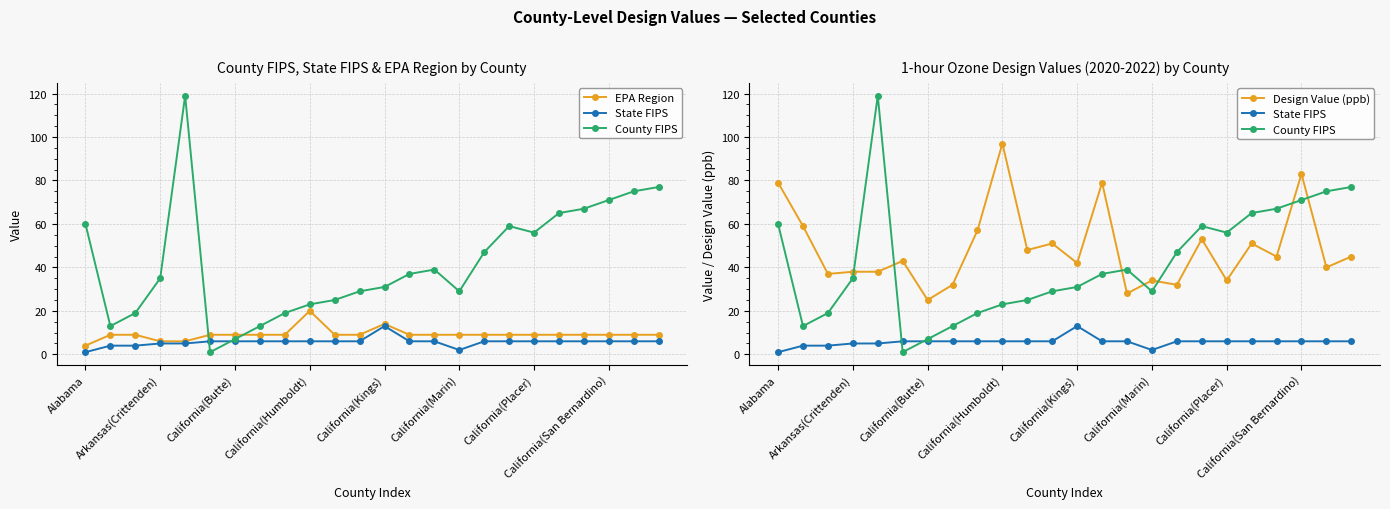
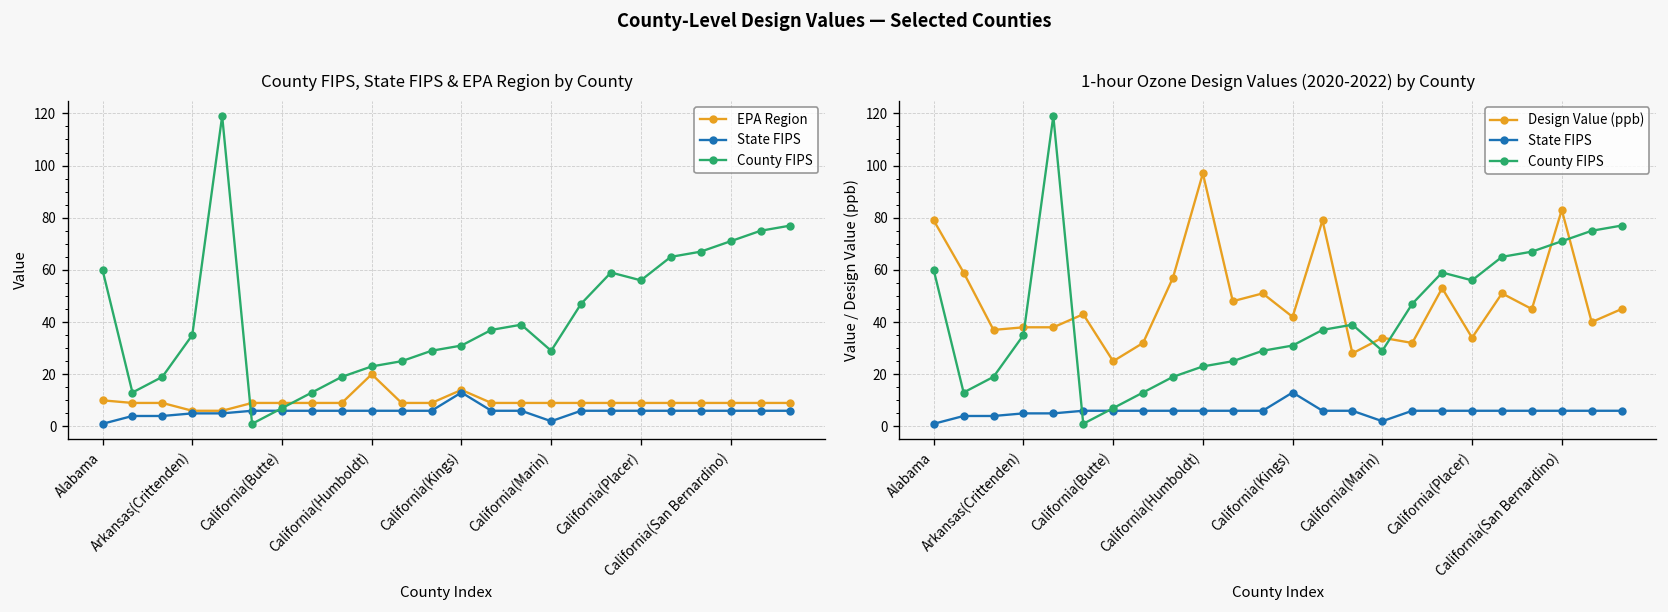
  {
    "County FIPS, State FIPS & EPA Region by County": {
      "EPA Region": {
-       "Alabama": 4,
+       "Alabama": 10,
        "California(Butte)": 9,
        "California(Humboldt)": 20,
        "California(Marin)": 9,
        "California(Placer)": 9,
        "California(San Bernardino)": 9
      },
      "State FIPS": {
        "Alabama": 1,
        "California(Humboldt)": 6,
        "California(Marin)": 2,
        "California(Placer)": 6,
        "California(San Bernardino)": 6
      },
      "County FIPS": {
        "Alabama": 60,
        "Arkansas(Crittenden)": 35,
        "California(Humboldt)": 23,
        "California(Kings)": 31,
        "California(Marin)": 29,
        "California(Placer)": 56,
        "California(San Bernardino)": 71
      }
    },
    "1-hour Ozone Design Values (2020-2022) by County": {
      "Design Value (ppb)": {
        "Alabama": 79,
        "Arkansas(Crittenden)": 38,
        "California(Butte)": 25,
        "California(Humboldt)": 97,
        "California(Kings)": 42,
        "California(Marin)": 34,
        "California(Placer)": 34,
        "California(San Bernardino)": 83
      },
      "State FIPS": {
        "Alabama": 1,
        "Arkansas(Crittenden)": 5,
        "California(Humboldt)": 6,
        "California(Kings)": 13,
        "California(Marin)": 2,
        "California(Placer)": 6,
        "California(San Bernardino)": 6
      },
      "County FIPS": {
        "Alabama": 60,
        "Arkansas(Crittenden)": 35,
        "California(Humboldt)": 23,
        "California(Kings)": 31,
        "California(Marin)": 29,
        "California(Placer)": 56,
        "California(San Bernardino)": 71
      }
    }
  }
